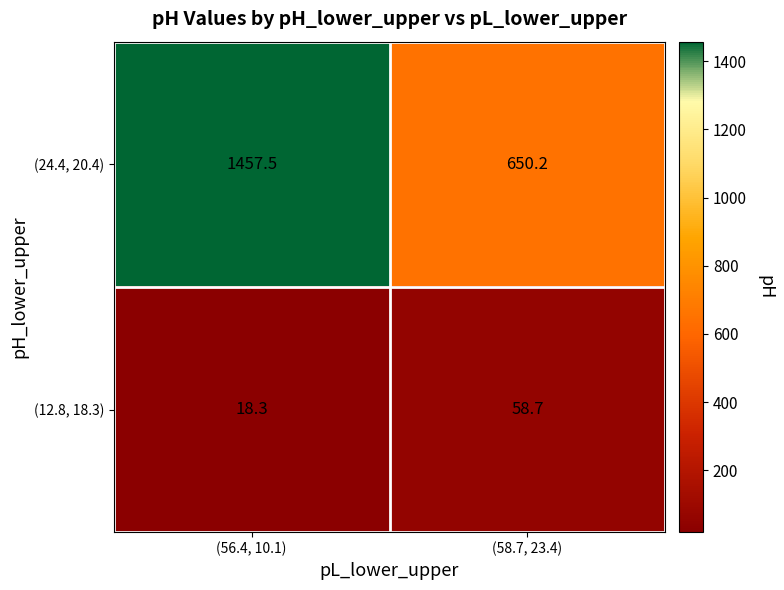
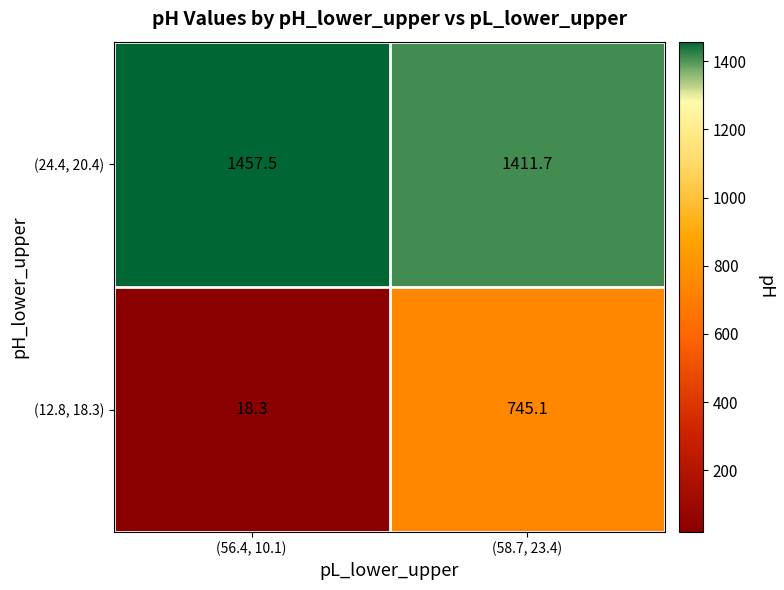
  {
    "(24.4, 20.4)": {
      "(56.4, 10.1)": 1457.5,
-     "(58.7, 23.4)": 650.2
+     "(58.7, 23.4)": 1411.7
    },
    "(12.8, 18.3)": {
      "(56.4, 10.1)": 18.3,
-     "(58.7, 23.4)": 58.7
+     "(58.7, 23.4)": 745.1
    }
  }
